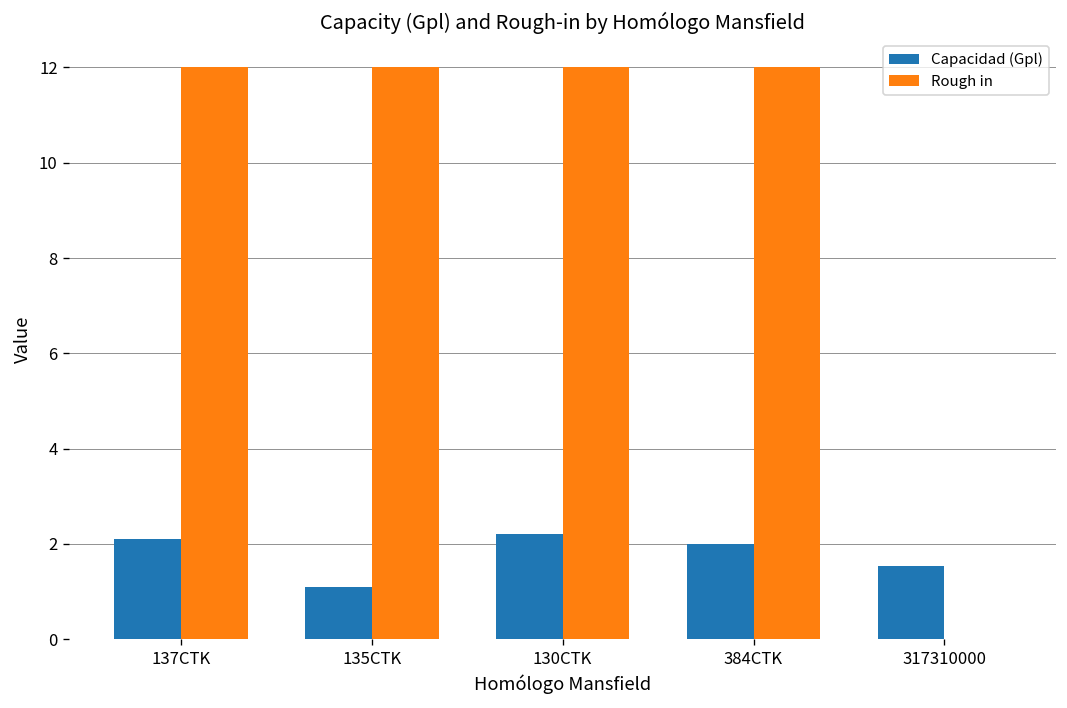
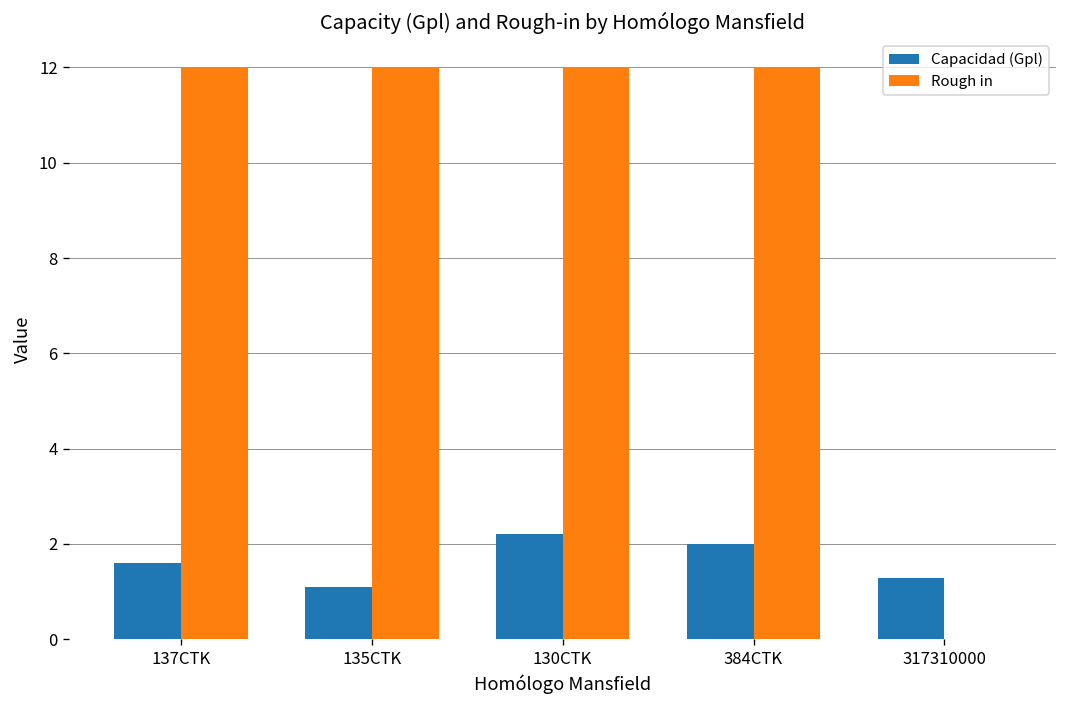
  {
    "Capacidad (Gpl)": {
-     "137CTK": 2.1,
+     "137CTK": 1.6,
      "135CTK": 1.1,
      "130CTK": 2.2,
      "384CTK": 2.0,
-     "317310000": 1.5
+     "317310000": 1.3
    },
    "Rough in": {
      "137CTK": 12.0,
      "135CTK": 12.0,
      "130CTK": 12.0,
      "384CTK": 12.0,
      "317310000": 0.0
    }
  }
